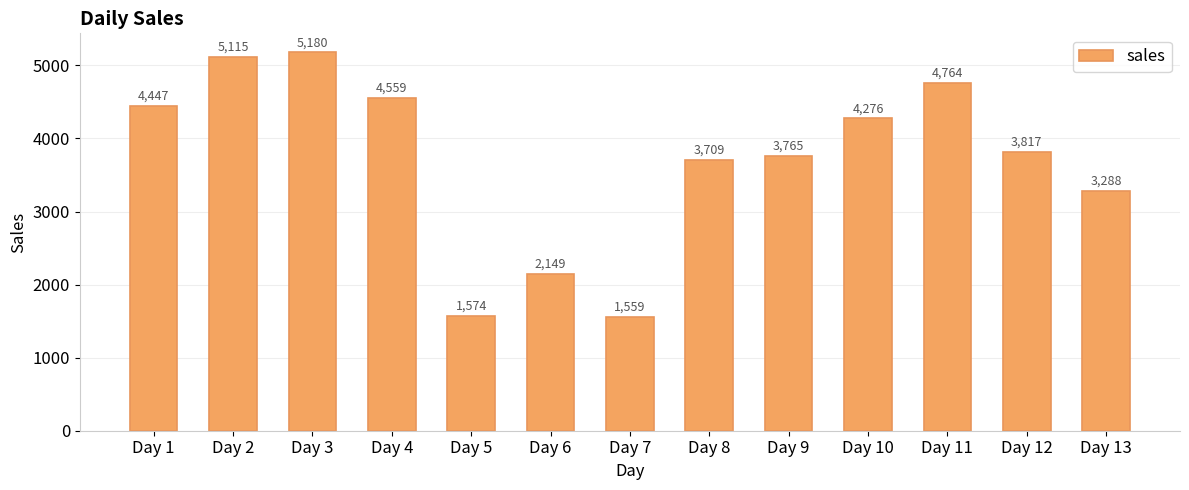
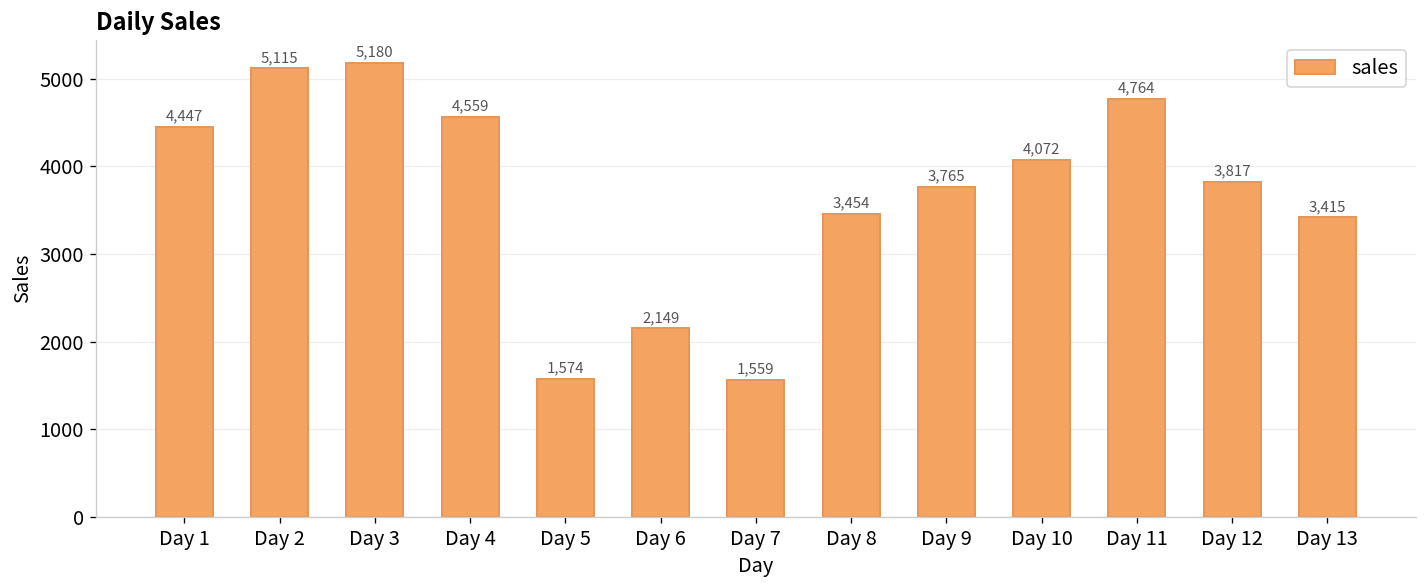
  {
    "Day 1": "4,447",
    "Day 2": "5,115",
    "Day 3": "5,180",
    "Day 4": "4,559",
    "Day 5": "1,574",
    "Day 6": "2,149",
    "Day 7": "1,559",
-   "Day 8": "3,709",
+   "Day 8": "3,454",
    "Day 9": "3,765",
-   "Day 10": "4,276",
+   "Day 10": "4,072",
    "Day 11": "4,764",
    "Day 12": "3,817",
-   "Day 13": "3,288"
+   "Day 13": "3,415"
  }
